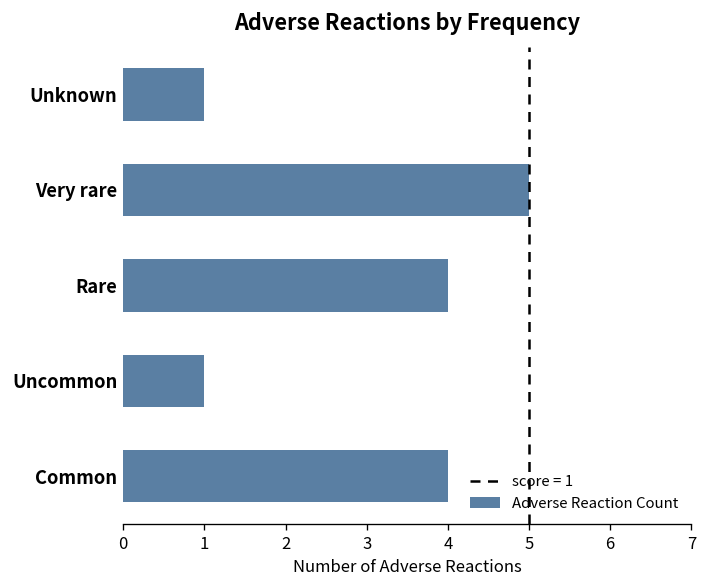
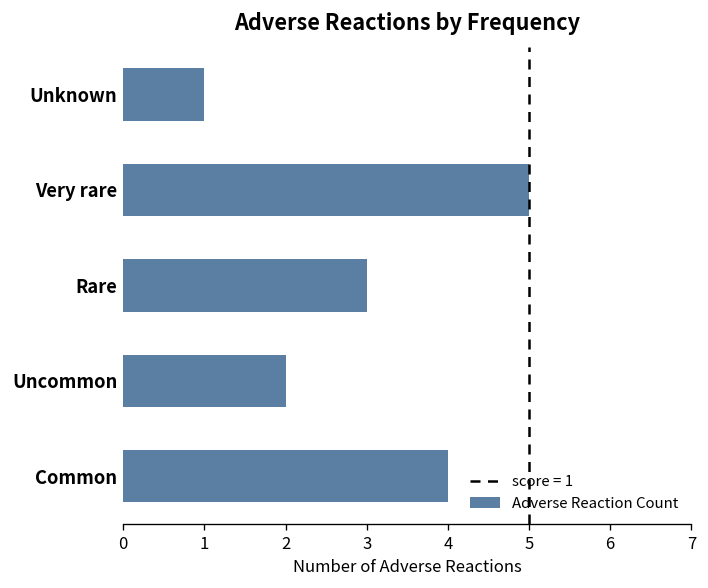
  {
    "Unknown": 1,
    "Very rare": 5,
-   "Rare": 4,
-   "Uncommon": 1,
+   "Rare": 3,
+   "Uncommon": 2,
    "Common": 4
  }
